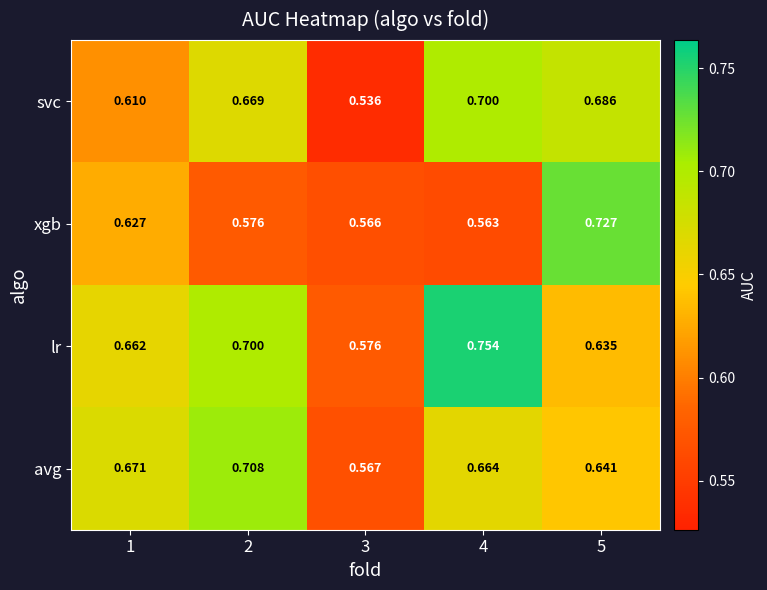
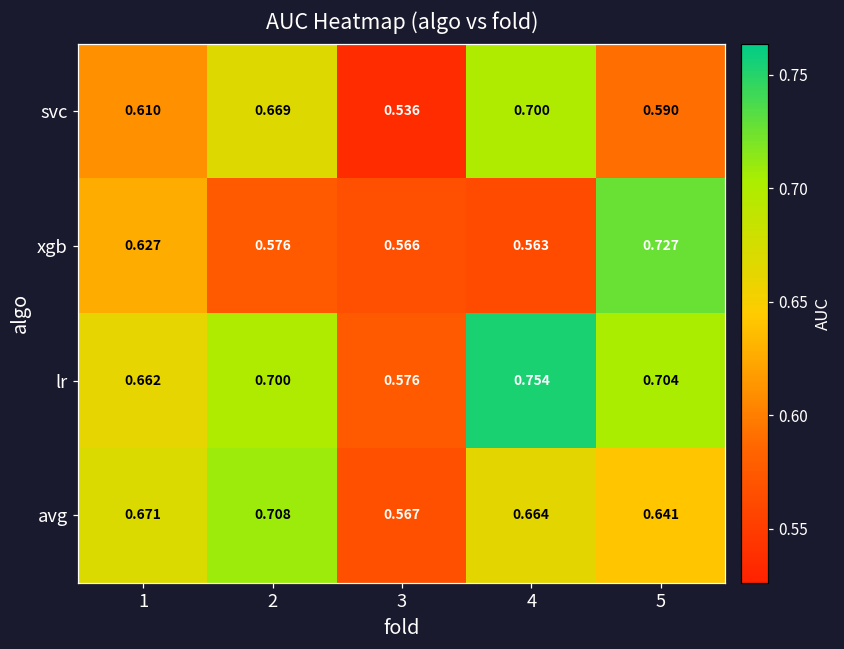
  {
    "svc": {
      "1": 0.610,
      "2": 0.669,
      "3": 0.536,
      "4": 0.700,
-     "5": 0.686
+     "5": 0.590
    },
    "xgb": {
      "1": 0.627,
      "2": 0.576,
      "3": 0.566,
      "4": 0.563,
      "5": 0.727
    },
    "lr": {
      "1": 0.662,
      "2": 0.700,
      "3": 0.576,
      "4": 0.754,
-     "5": 0.635
+     "5": 0.704
    },
    "avg": {
      "1": 0.671,
      "2": 0.708,
      "3": 0.567,
      "4": 0.664,
      "5": 0.641
    }
  }
